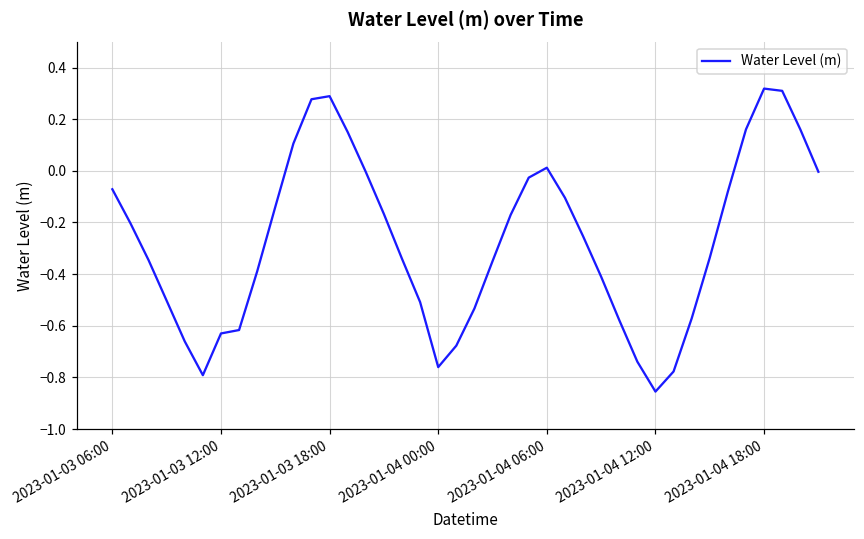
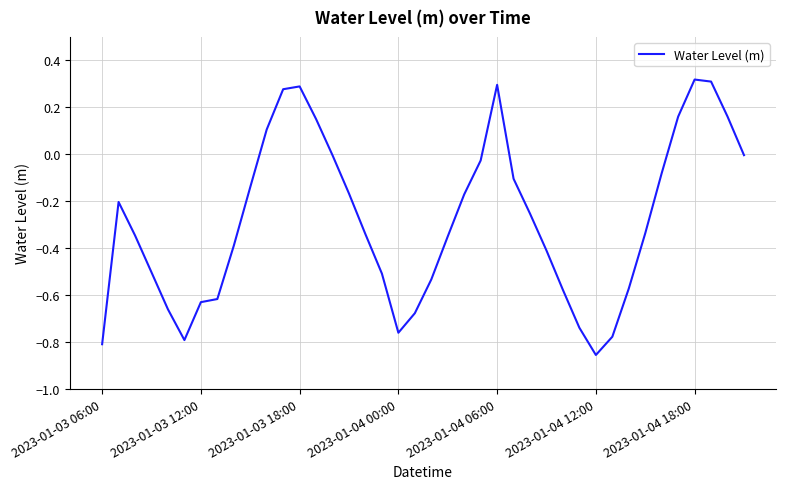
  {
-   "2023-01-03 06:00": -0.07,
+   "2023-01-03 06:00": -0.81,
    "2023-01-03 12:00": -0.63,
    "2023-01-03 18:00": 0.29,
    "2023-01-04 00:00": -0.76,
-   "2023-01-04 06:00": 0.01,
+   "2023-01-04 06:00": 0.30,
    "2023-01-04 12:00": -0.86,
    "2023-01-04 18:00": 0.32
  }
